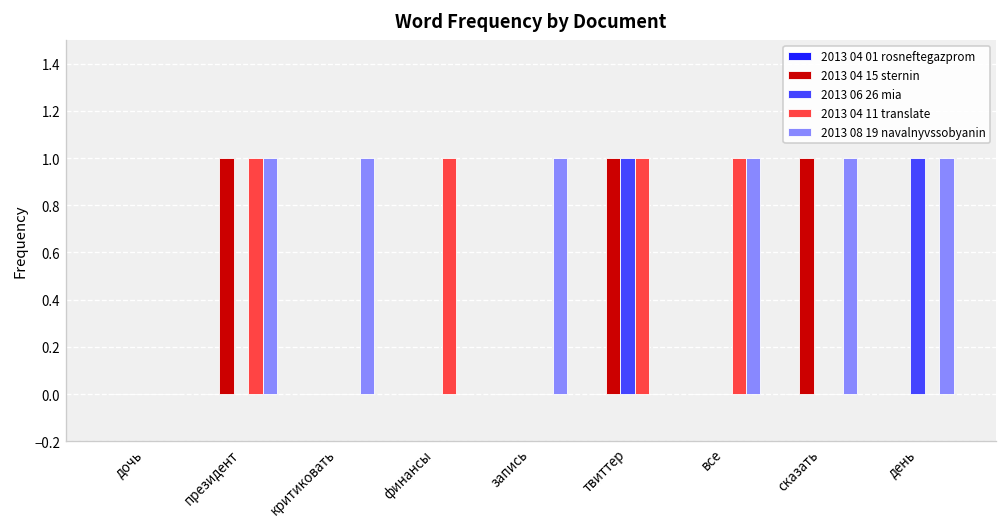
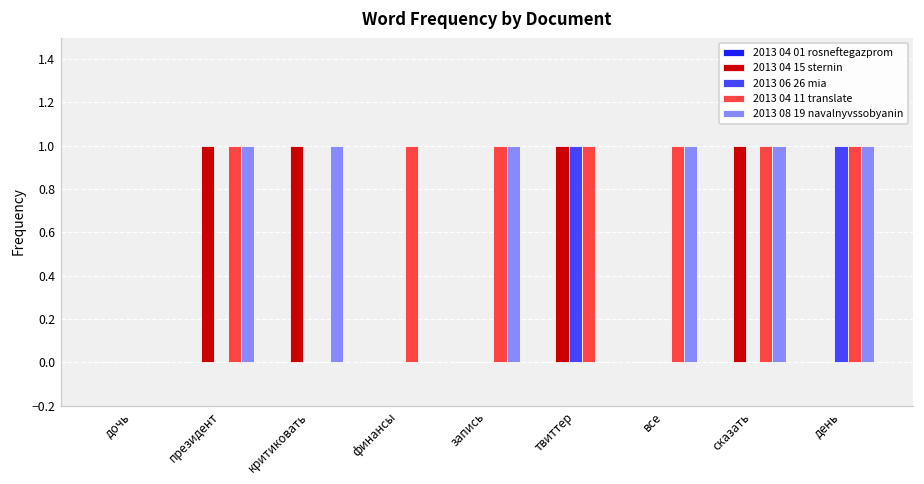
  {
    "2013 04 15 sternin": {
      "дочь": 0,
      "президент": 1,
-     "критиковать": 0,
+     "критиковать": 1,
      "финансы": 0,
      "запись": 0,
      "твиттер": 1,
      "все": 0,
      "сказать": 1,
      "день": 0
    },
    "2013 04 11 translate": {
      "дочь": 0,
      "президент": 1,
      "критиковать": 0,
      "финансы": 1,
-     "запись": 0,
+     "запись": 1,
      "твиттер": 1,
      "все": 1,
-     "сказать": 0,
-     "день": 0
+     "сказать": 1,
+     "день": 1
    },
    "2013 08 19 navalnyvssobyanin": {
      "дочь": 0,
      "президент": 1,
      "критиковать": 1,
      "финансы": 0,
      "запись": 1,
      "твиттер": 0,
      "все": 1,
      "сказать": 1,
      "день": 1
    }
  }
